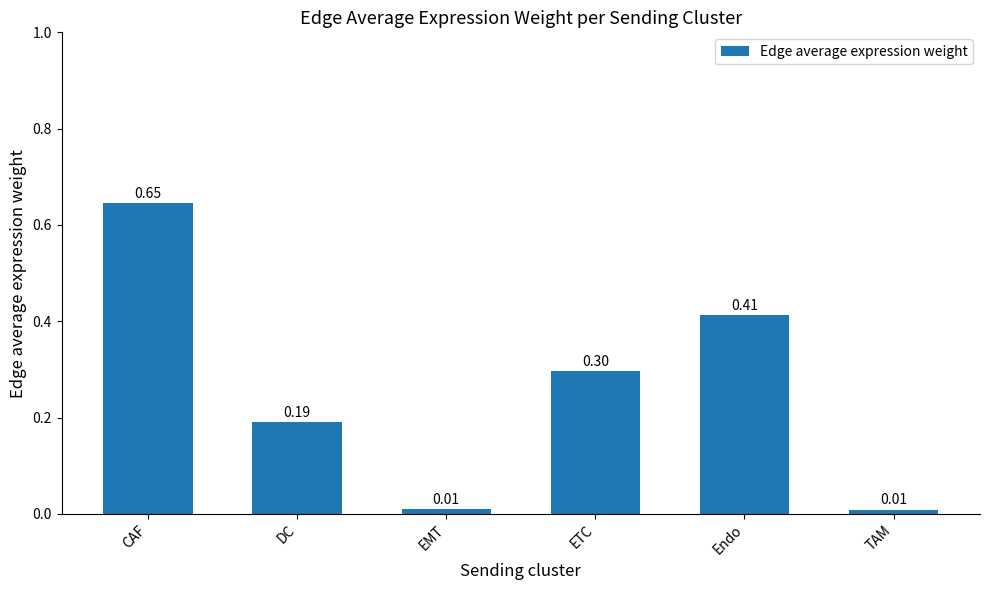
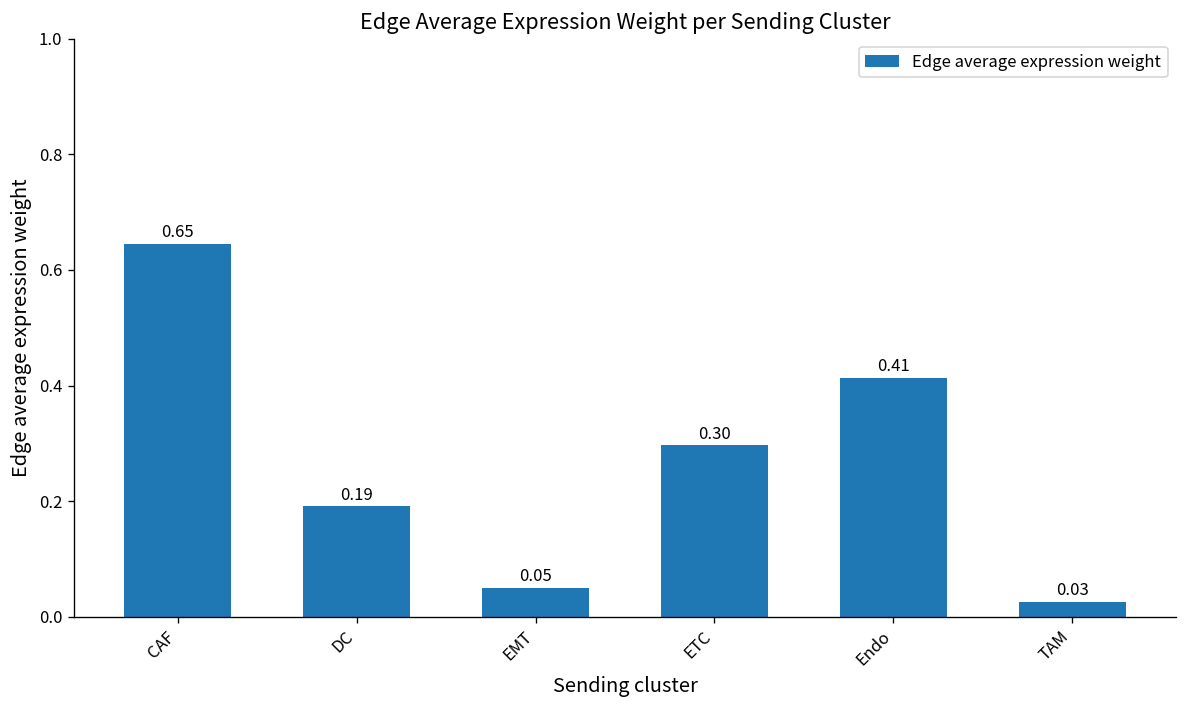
  {
    "CAF": 0.65,
    "DC": 0.19,
-   "EMT": 0.01,
+   "EMT": 0.05,
    "ETC": 0.30,
    "Endo": 0.41,
-   "TAM": 0.01
+   "TAM": 0.03
  }
